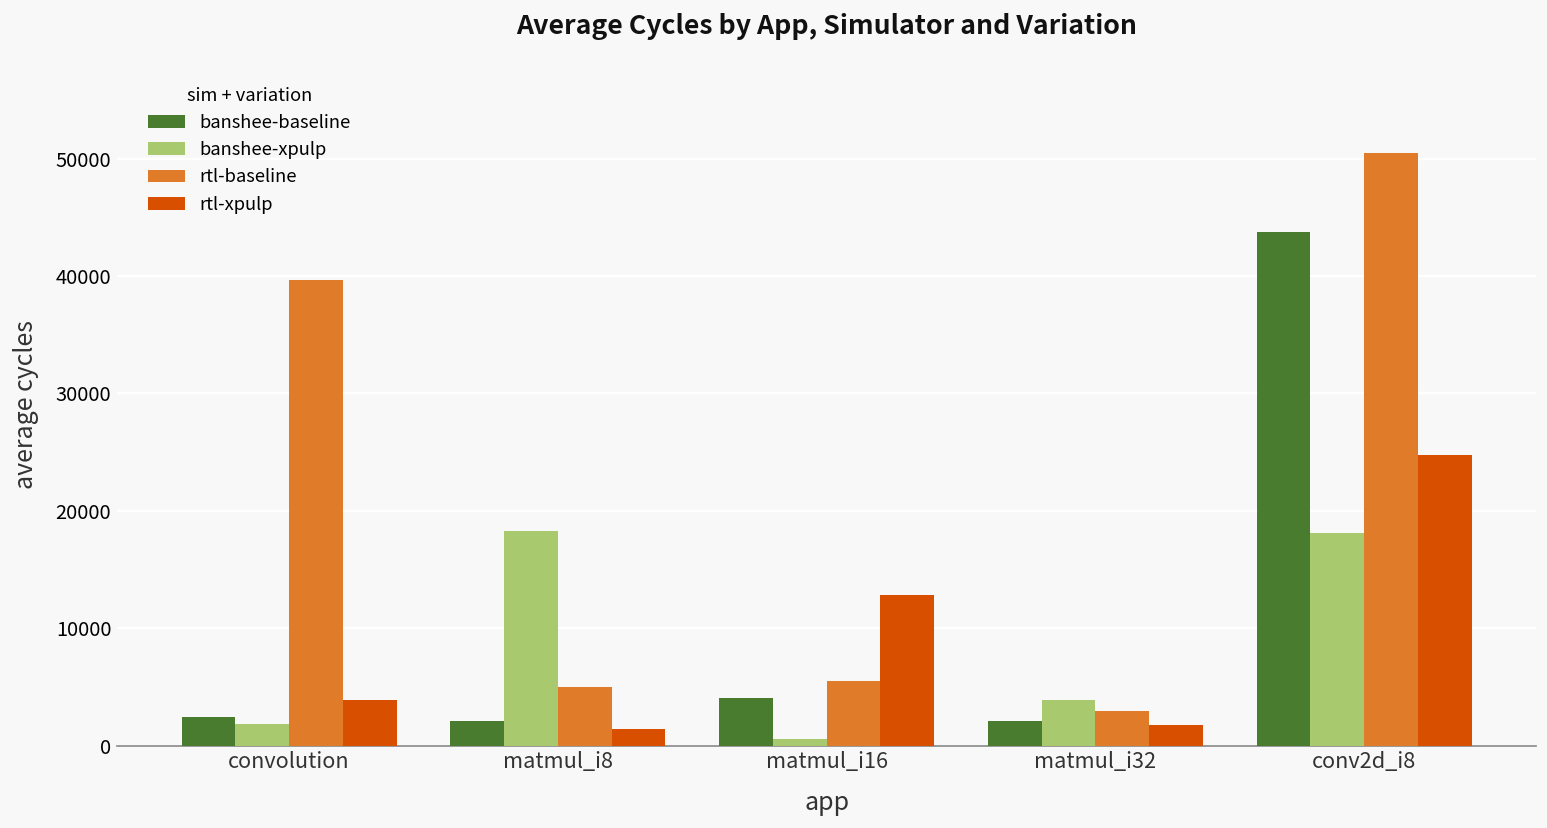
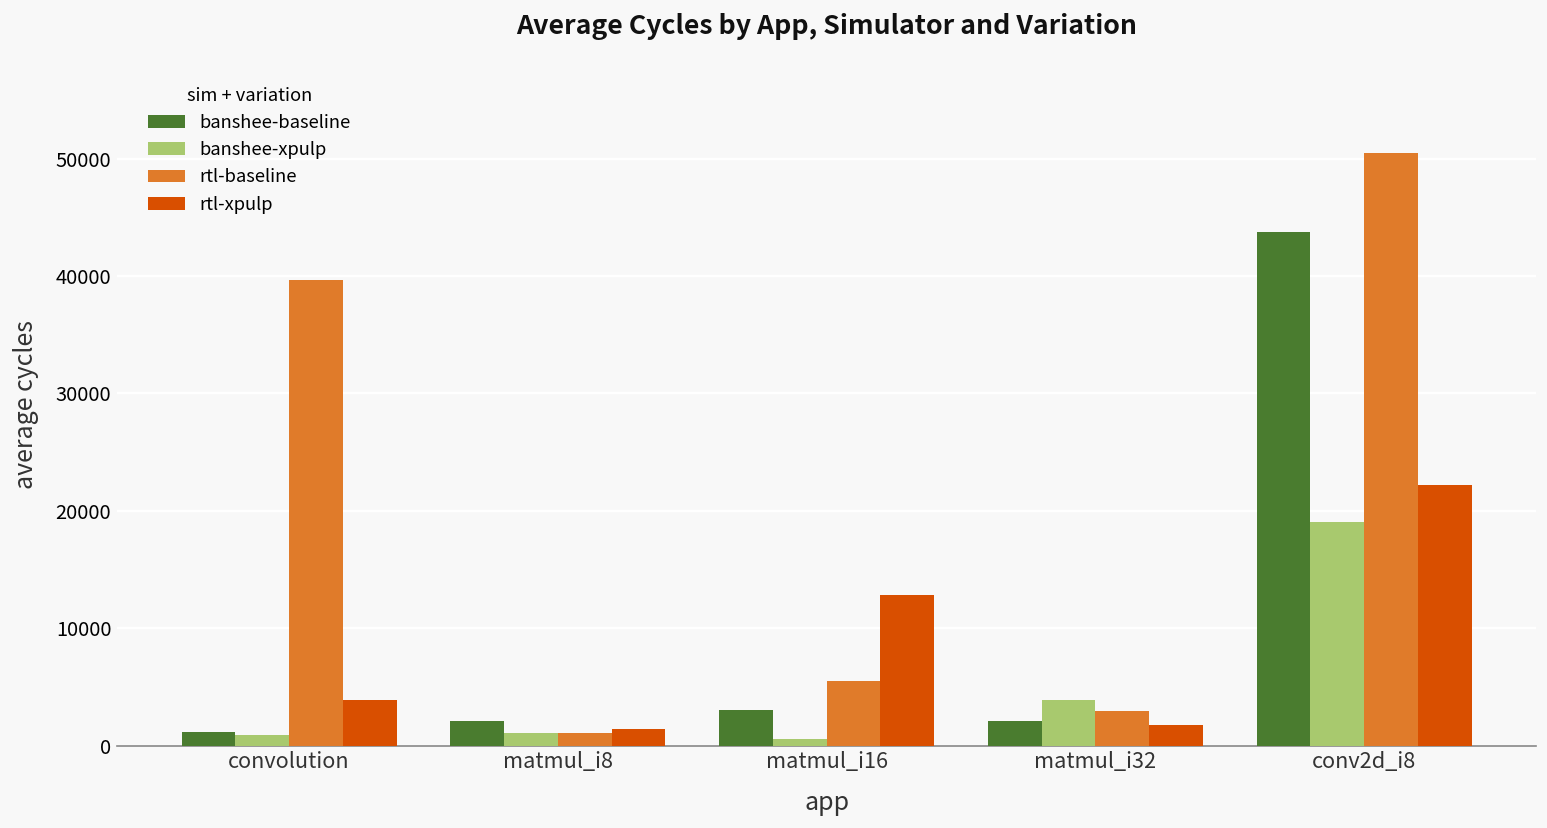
  {
    "banshee-baseline": {
-     "convolution": 2000,
+     "convolution": 1000,
      "matmul_i8": 2000,
-     "matmul_i16": 4000,
+     "matmul_i16": 3000,
      "matmul_i32": 2000,
      "conv2d_i8": 44000
    },
    "banshee-xpulp": {
-     "convolution": 2000,
-     "matmul_i8": 18000,
+     "convolution": 1000,
+     "matmul_i8": 1000,
      "matmul_i16": 1000,
      "matmul_i32": 4000,
-     "conv2d_i8": 18000
+     "conv2d_i8": 19000
    },
    "rtl-baseline": {
      "convolution": 40000,
-     "matmul_i8": 5000,
+     "matmul_i8": 1000,
      "matmul_i16": 5000,
      "matmul_i32": 3000,
      "conv2d_i8": 51000
    },
    "rtl-xpulp": {
      "convolution": 4000,
      "matmul_i8": 1000,
      "matmul_i16": 13000,
      "matmul_i32": 2000,
-     "conv2d_i8": 25000
+     "conv2d_i8": 22000
    }
  }
